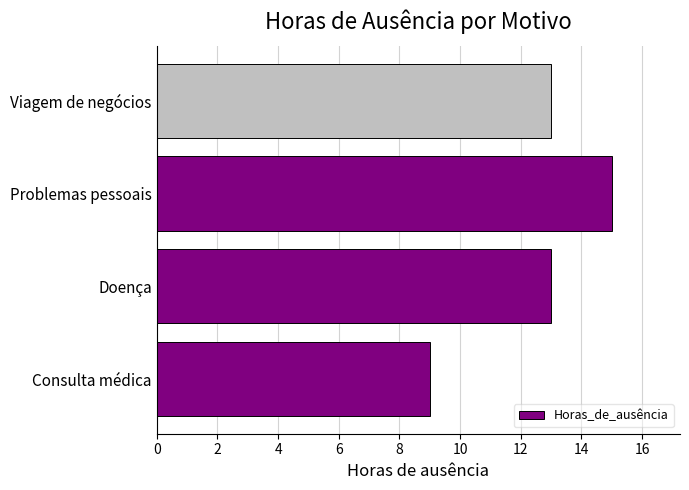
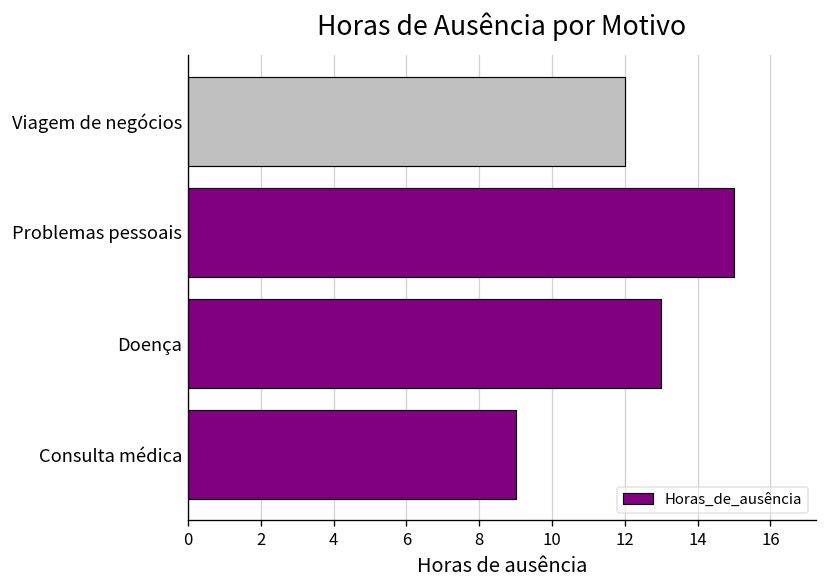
  {
-   "Viagem de negócios": 13,
+   "Viagem de negócios": 12,
    "Problemas pessoais": 15,
    "Doença": 13,
    "Consulta médica": 9
  }
